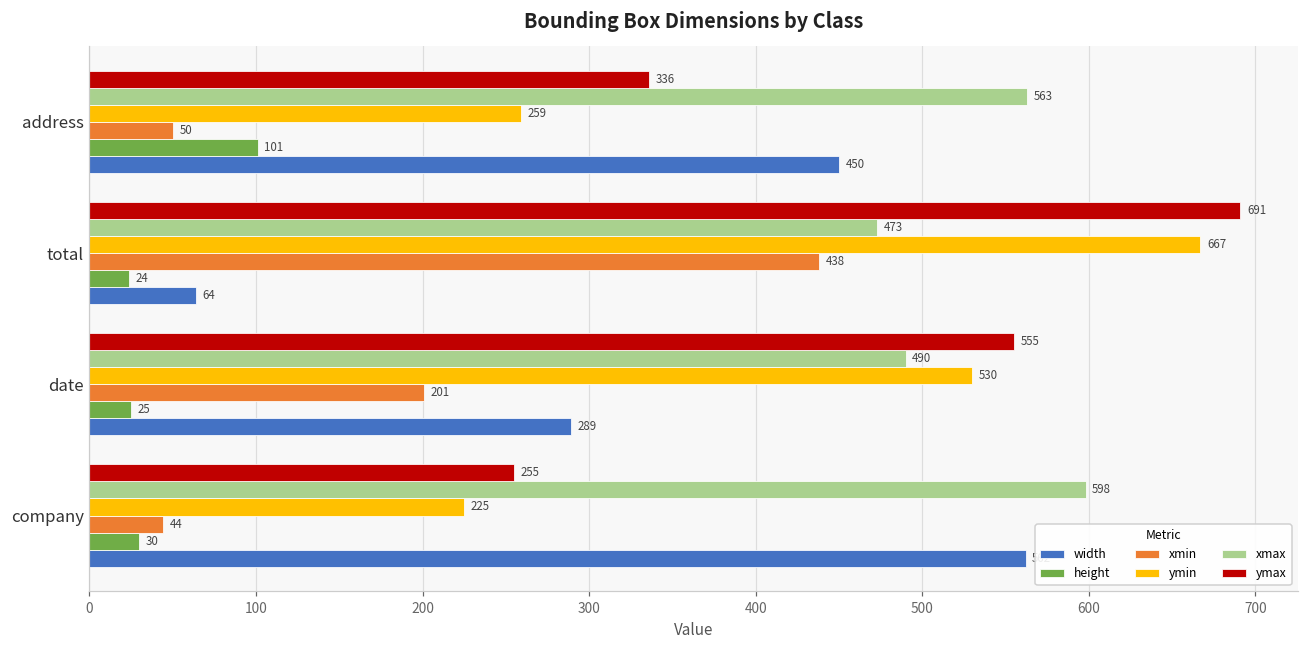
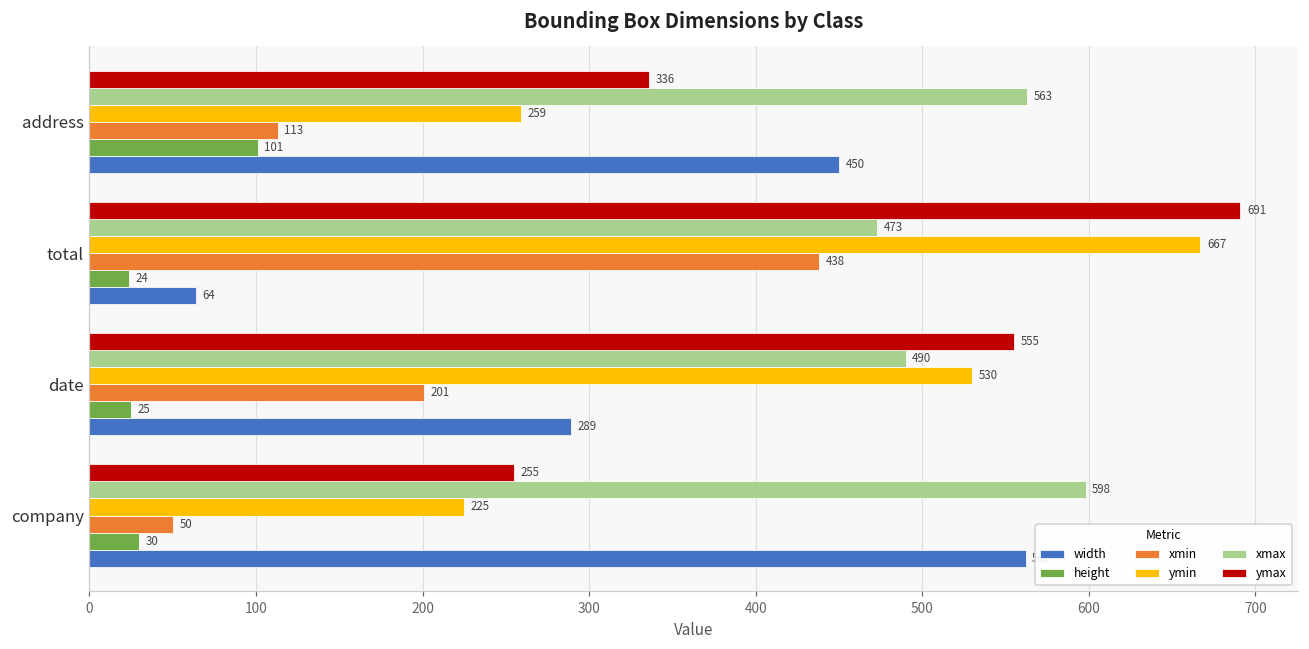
  {
    "width": {
      "address": 450,
      "total": 64,
      "date": 289
    },
    "height": {
      "address": 101,
      "total": 24,
      "date": 25,
      "company": 30
    },
    "xmin": {
-     "address": 50,
+     "address": 113,
      "total": 438,
      "date": 201,
-     "company": 44
+     "company": 50
    },
    "ymin": {
      "address": 259,
      "total": 667,
      "date": 530,
      "company": 225
    },
    "xmax": {
      "address": 563,
      "total": 473,
      "date": 490,
      "company": 598
    },
    "ymax": {
      "address": 336,
      "total": 691,
      "date": 555,
      "company": 255
    }
  }
